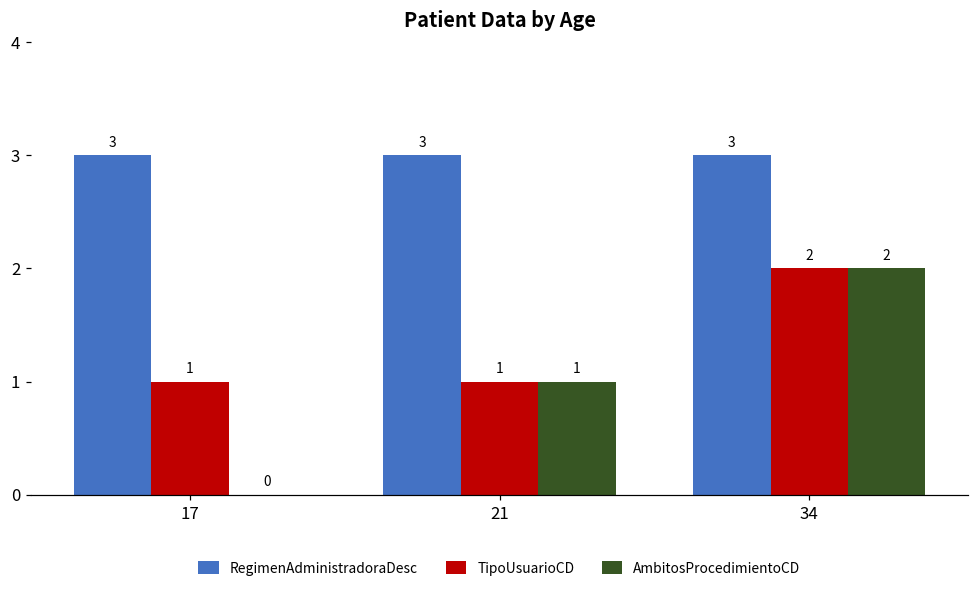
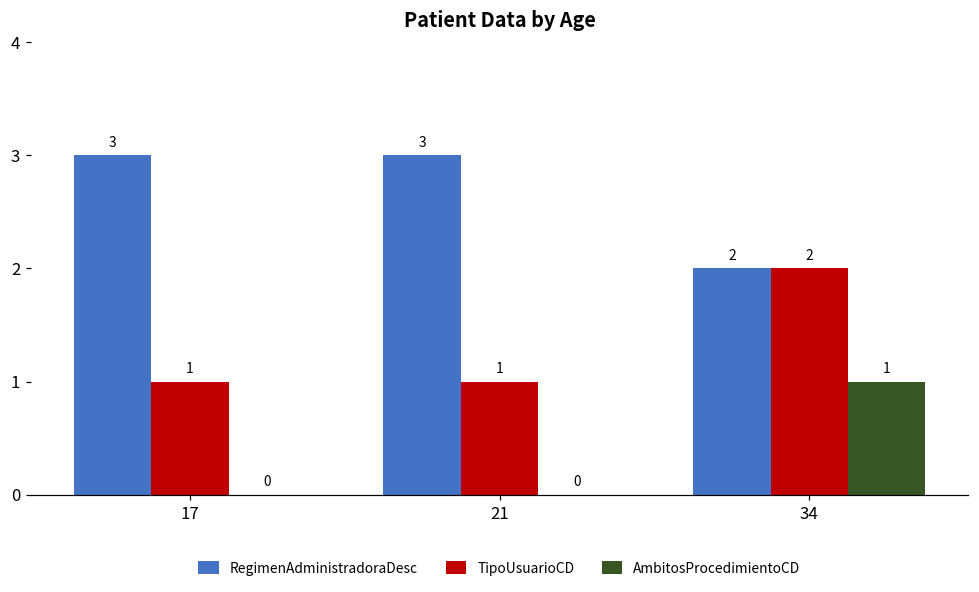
  {
    "RegimenAdministradoraDesc": {
      "17": 3,
      "21": 3,
-     "34": 3
+     "34": 2
    },
    "TipoUsuarioCD": {
      "17": 1,
      "21": 1,
      "34": 2
    },
    "AmbitosProcedimientoCD": {
      "17": 0,
-     "21": 1,
-     "34": 2
+     "21": 0,
+     "34": 1
    }
  }
